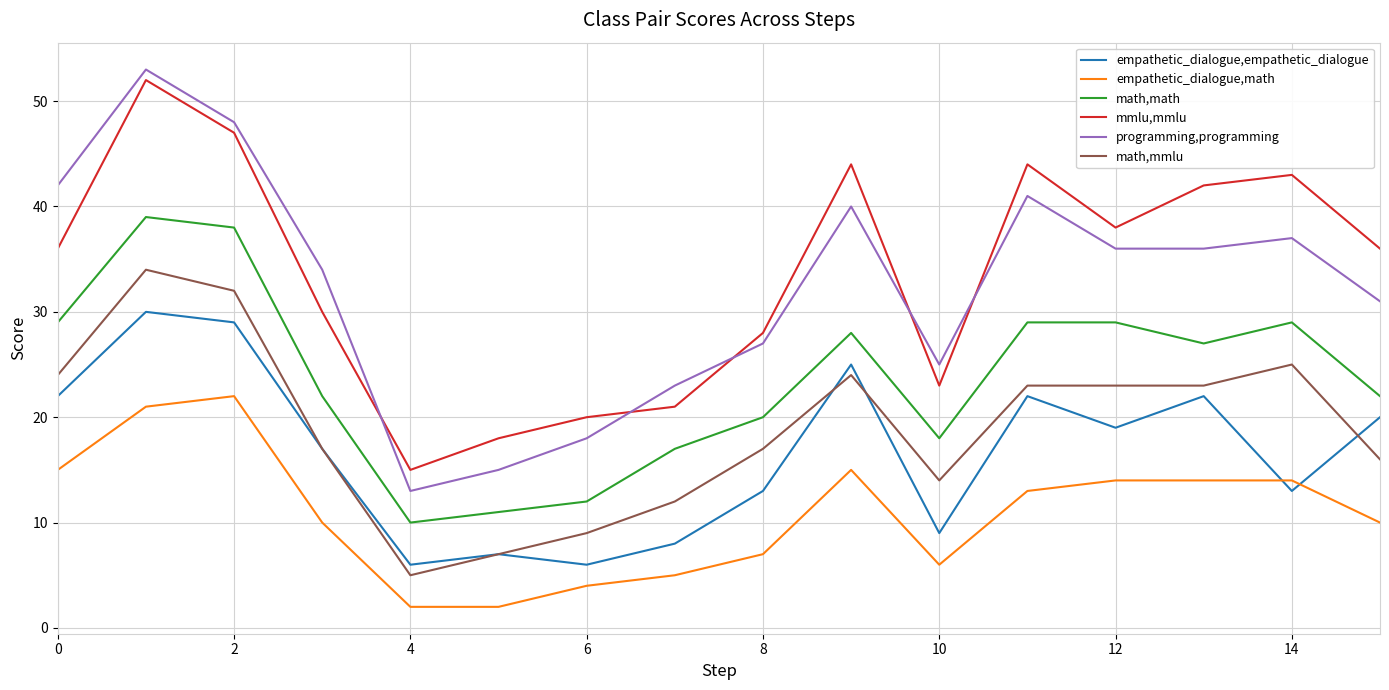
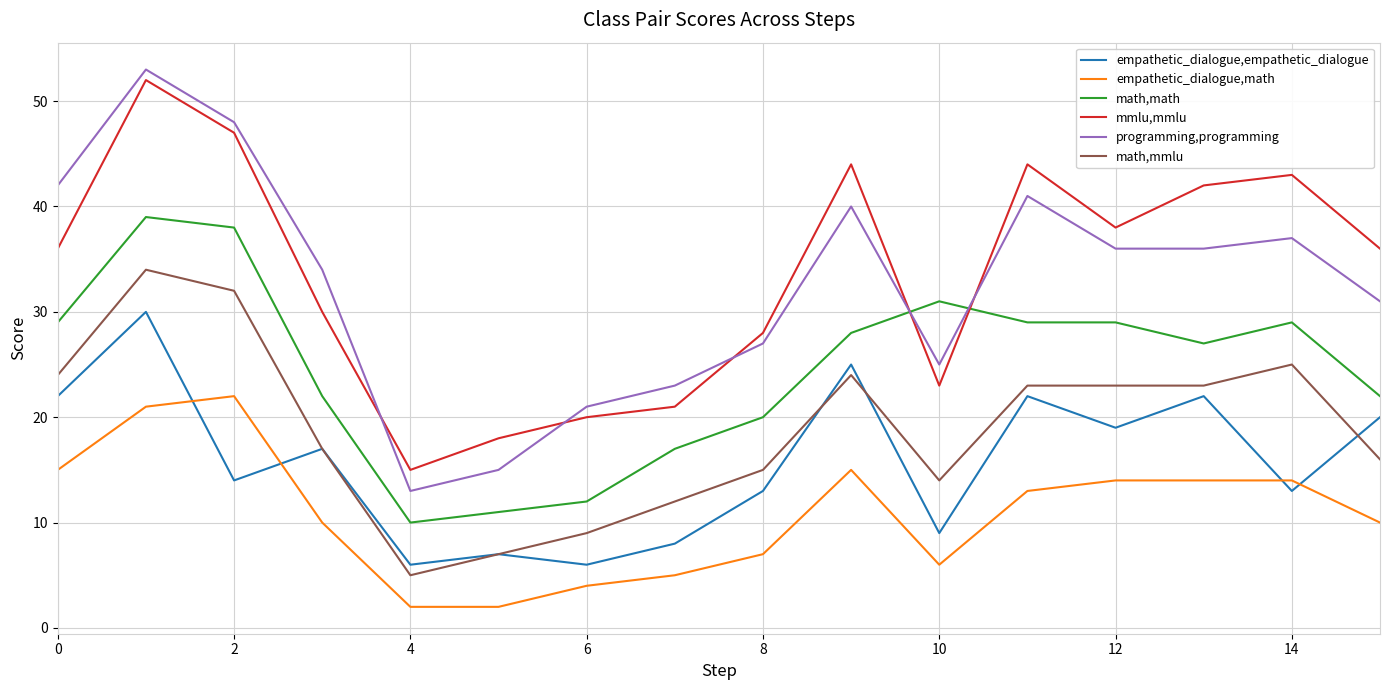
  {
    "empathetic_dialogue,empathetic_dialogue": {
      "0": 22,
-     "2": 29,
+     "2": 14,
      "4": 6,
      "6": 6,
      "8": 13,
      "10": 9,
      "12": 19,
      "14": 13
    },
    "empathetic_dialogue,math": {
      "0": 15,
      "2": 22,
      "4": 2,
      "6": 4,
      "8": 7,
      "10": 6,
      "12": 14,
      "14": 14
    },
    "math,math": {
      "0": 29,
      "2": 38,
      "4": 10,
      "6": 12,
      "8": 20,
-     "10": 18,
+     "10": 31,
      "12": 29,
      "14": 29
    },
    "mmlu,mmlu": {
      "0": 36,
      "2": 47,
      "4": 15,
      "6": 20,
      "8": 28,
      "10": 23,
      "12": 38,
      "14": 43
    },
    "programming,programming": {
      "0": 42,
      "2": 48,
      "4": 13,
-     "6": 18,
+     "6": 21,
      "8": 27,
      "10": 25,
      "12": 36,
      "14": 37
    },
    "math,mmlu": {
      "0": 24,
      "2": 32,
      "4": 5,
      "6": 9,
-     "8": 17,
+     "8": 15,
      "10": 14,
      "12": 23,
      "14": 25
    }
  }
